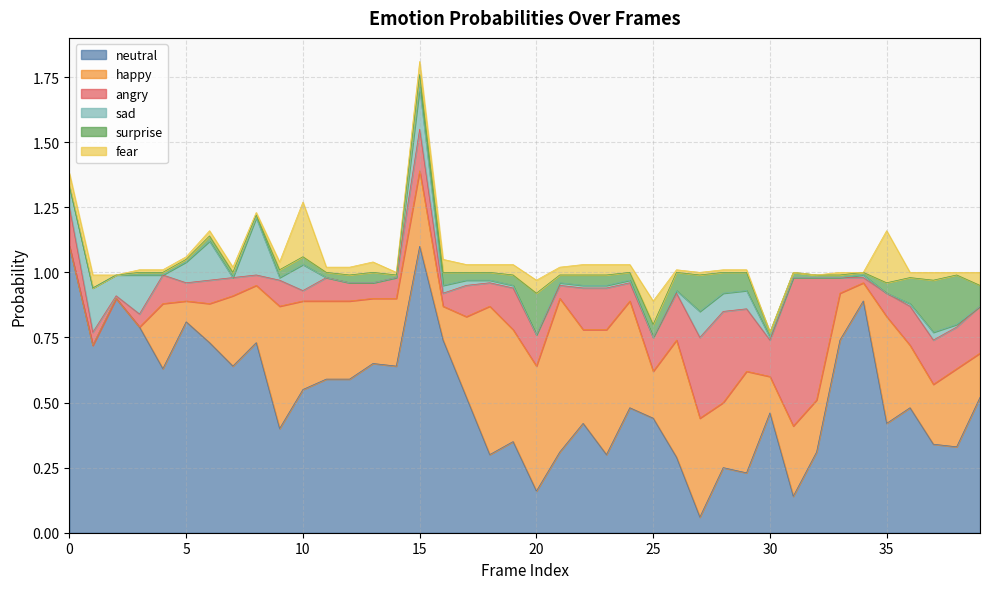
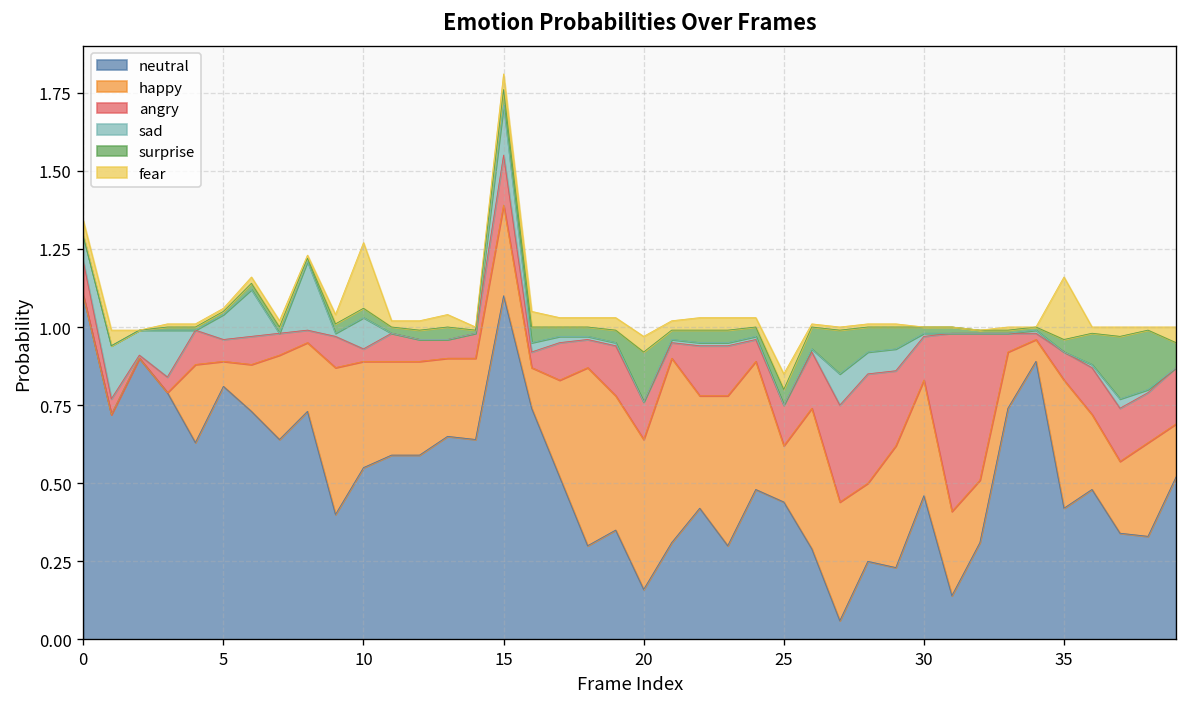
  {
    "neutral": {
      "5": 0.81,
      "10": 0.55,
      "15": 1.10,
      "20": 0.16,
      "25": 0.44,
      "30": 0.46,
      "35": 0.42
    },
    "happy": {
      "5": 0.08,
      "10": 0.34,
      "15": 0.29,
      "20": 0.48,
      "25": 0.18,
-     "30": 0.14,
+     "30": 0.37,
      "35": 0.41
    },
    "angry": {
-     "0": 0.15,
+     "0": 0.11,
      "5": 0.07,
      "10": 0.04,
      "15": 0.16,
      "30": 0.14
    },
    "sad": {
      "5": 0.08,
      "10": 0.10,
      "15": 0.16,
      "30": 0.01
    },
    "surprise": {
      "5": 0.01,
      "10": 0.03,
      "15": 0.05,
      "20": 0.16,
      "25": 0.05,
      "35": 0.04
    },
    "fear": {
      "0": 0.05,
      "5": 0.01,
      "10": 0.21,
      "15": 0.05,
      "20": 0.05,
-     "25": 0.09,
+     "25": 0.05,
      "35": 0.20
    }
  }
